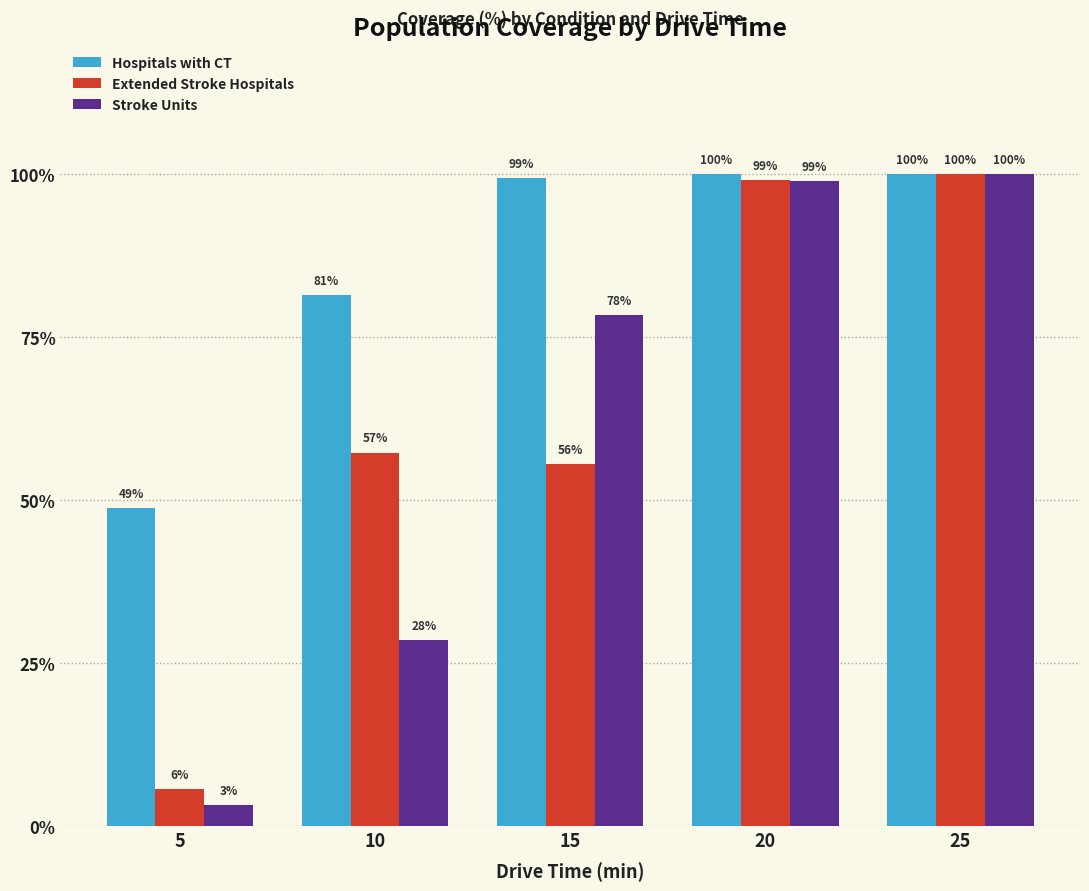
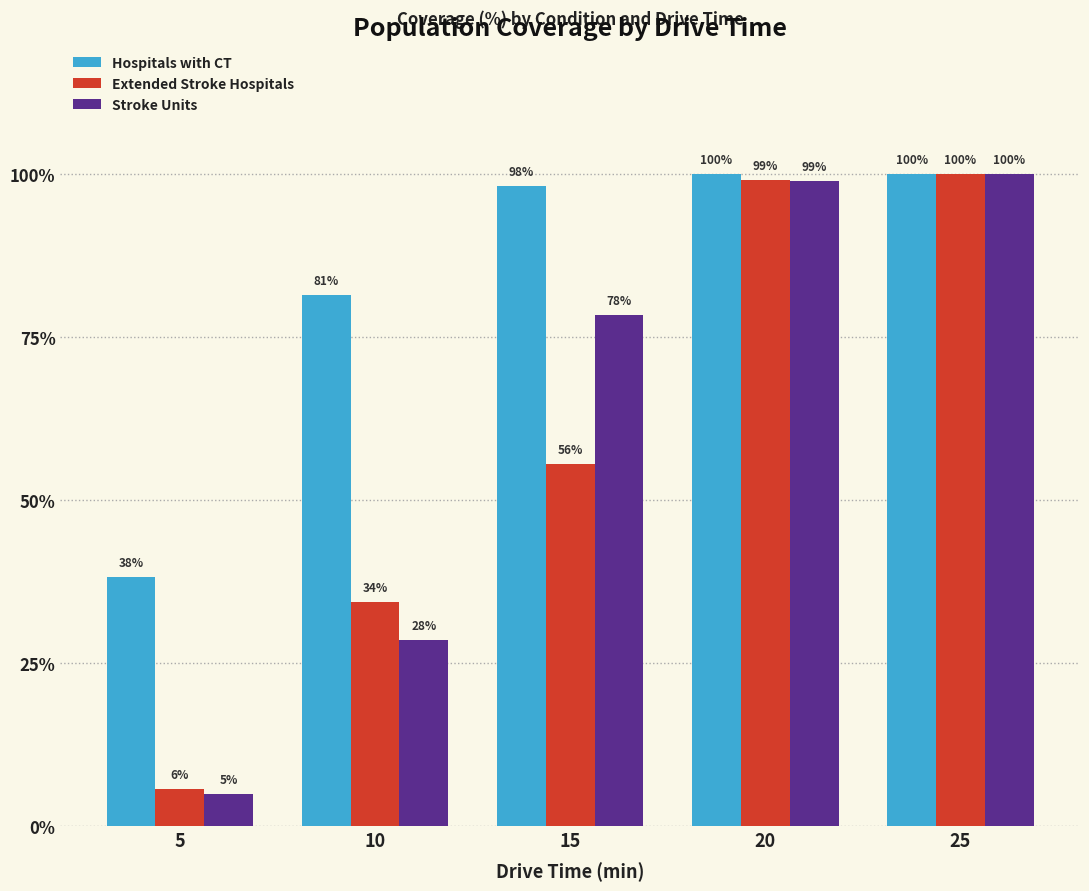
  {
    "Hospitals with CT": {
-     "5": "49%",
+     "5": "38%",
      "10": "81%",
-     "15": "99%",
+     "15": "98%",
      "20": "100%",
      "25": "100%"
    },
    "Extended Stroke Hospitals": {
      "5": "6%",
-     "10": "57%",
+     "10": "34%",
      "15": "56%",
      "20": "99%",
      "25": "100%"
    },
    "Stroke Units": {
-     "5": "3%",
+     "5": "5%",
      "10": "28%",
      "15": "78%",
      "20": "99%",
      "25": "100%"
    }
  }
